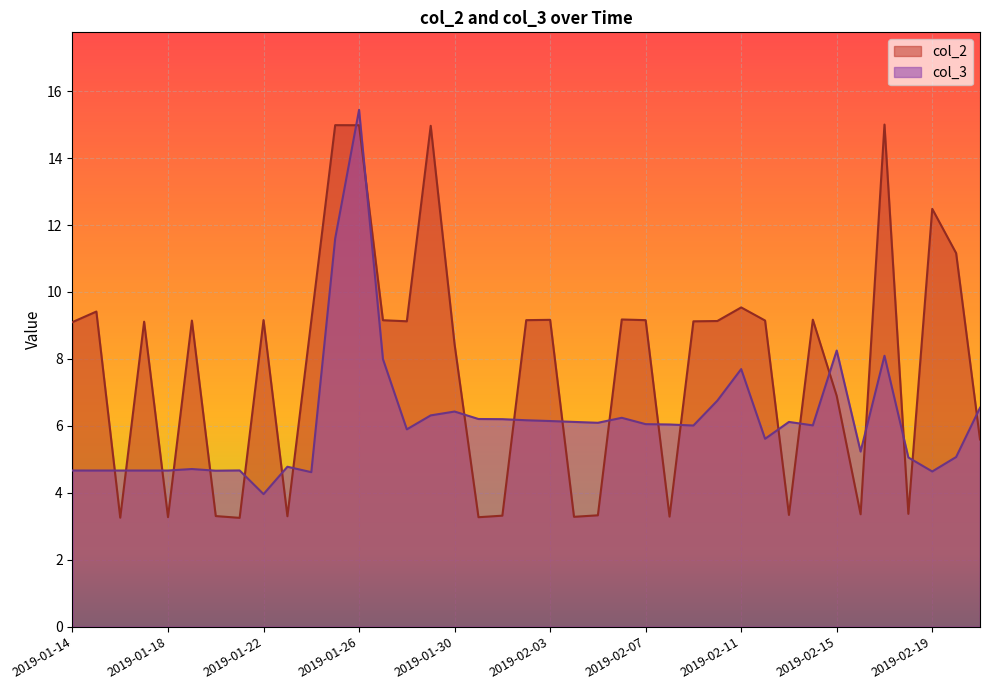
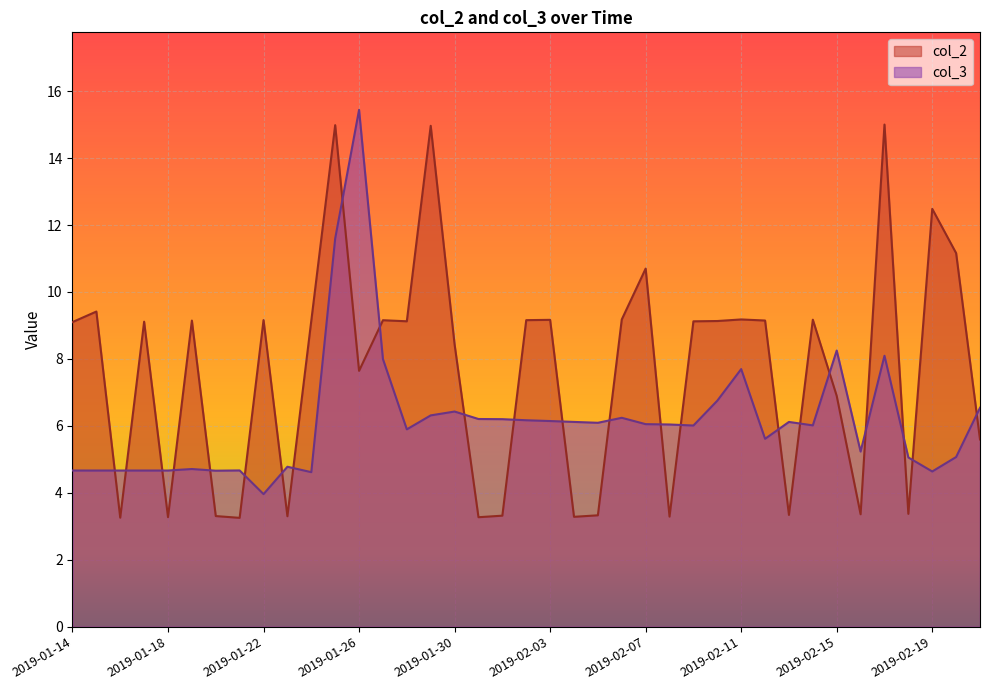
  {
    "col_2": {
      "2019-01-14": 9.1,
      "2019-01-18": 3.3,
      "2019-01-22": 9.2,
-     "2019-01-26": 15.0,
+     "2019-01-26": 7.6,
      "2019-01-30": 8.4,
      "2019-02-03": 9.2,
-     "2019-02-07": 9.2,
-     "2019-02-11": 9.5,
+     "2019-02-07": 10.7,
+     "2019-02-11": 9.2,
      "2019-02-15": 6.9,
      "2019-02-19": 12.5
    },
    "col_3": {
      "2019-01-14": 4.7,
      "2019-01-18": 4.7,
      "2019-01-22": 4.0,
      "2019-01-26": 15.4,
      "2019-01-30": 6.4,
      "2019-02-03": 6.1,
      "2019-02-07": 6.1,
      "2019-02-11": 7.7,
      "2019-02-15": 8.3,
      "2019-02-19": 4.6
    }
  }
